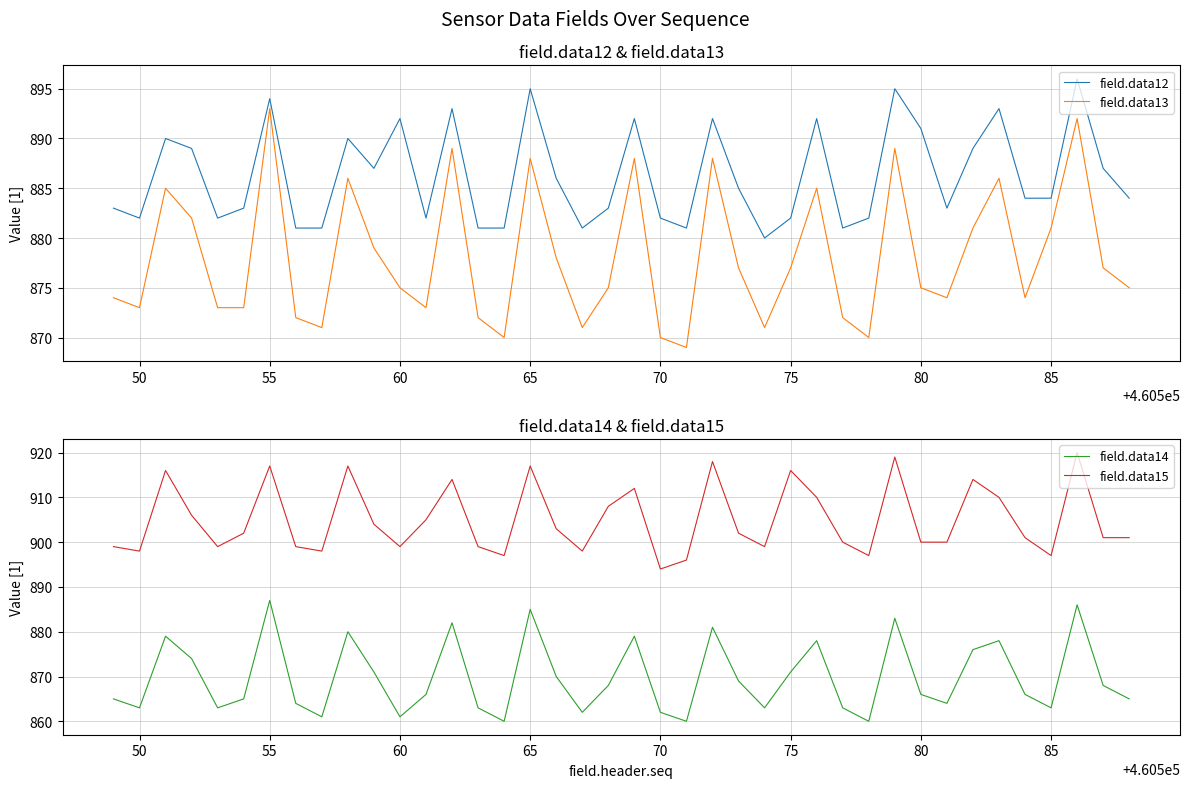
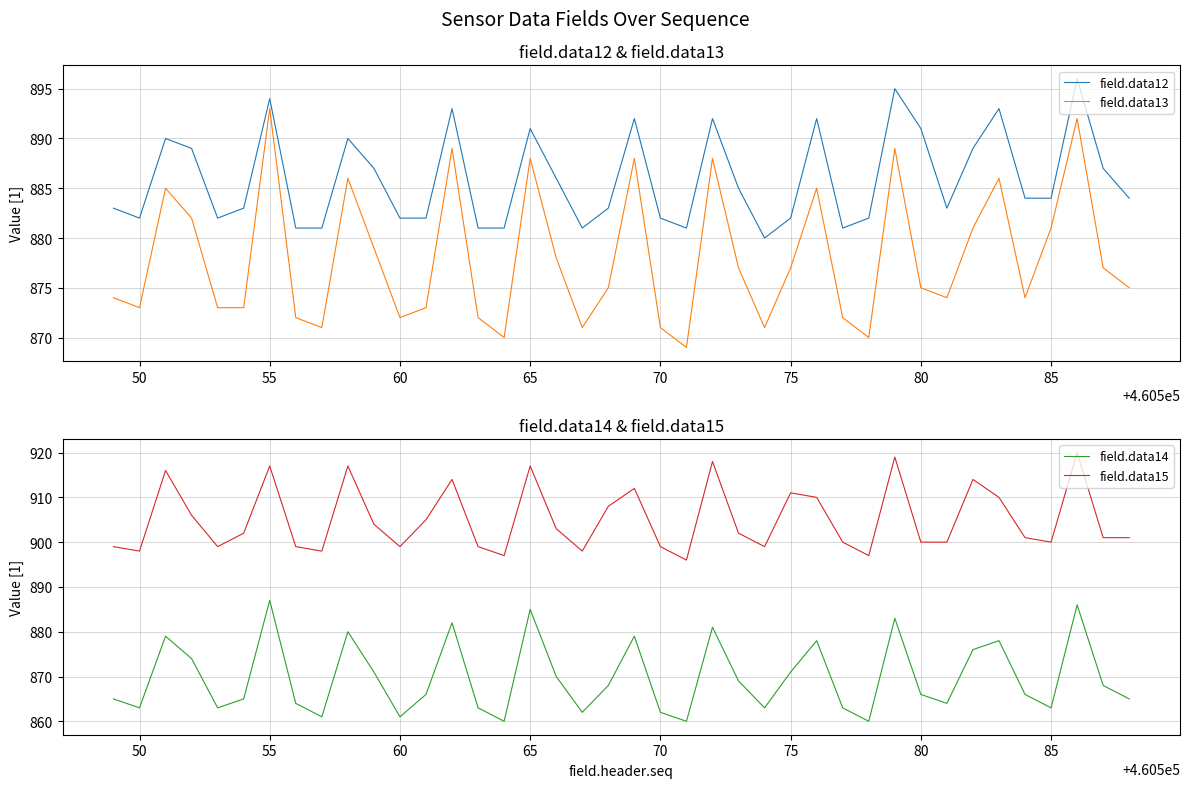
  {
    "field.data12 & field.data13": {
      "field.data12": {
        "50": 882,
        "55": 894,
-       "60": 892,
-       "65": 895,
+       "60": 882,
+       "65": 891,
        "70": 882,
        "75": 882,
        "80": 891,
        "85": 884
      },
      "field.data13": {
        "50": 873,
        "55": 893,
-       "60": 875,
+       "60": 872,
        "65": 888,
-       "70": 870,
+       "70": 871,
        "75": 877,
        "80": 875,
        "85": 881
      }
    },
    "field.data14 & field.data15": {
      "field.data14": {
        "50": 863,
        "55": 887,
        "60": 861,
        "65": 885,
        "70": 862,
        "75": 871,
        "80": 866,
        "85": 863
      },
      "field.data15": {
        "50": 898,
        "55": 917,
        "60": 899,
        "65": 917,
-       "70": 894,
-       "75": 916,
+       "70": 899,
+       "75": 911,
        "80": 900,
-       "85": 897
+       "85": 900
      }
    }
  }
